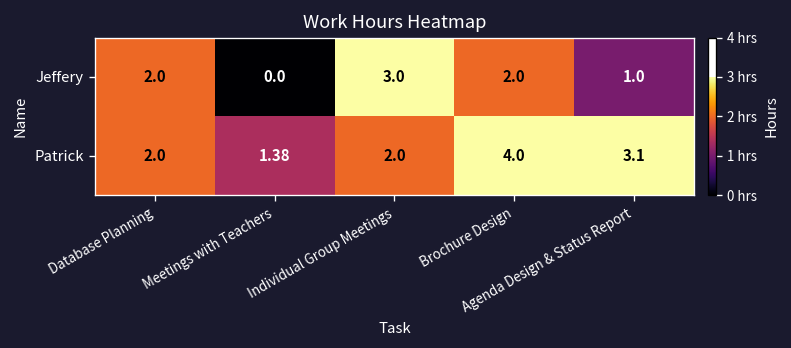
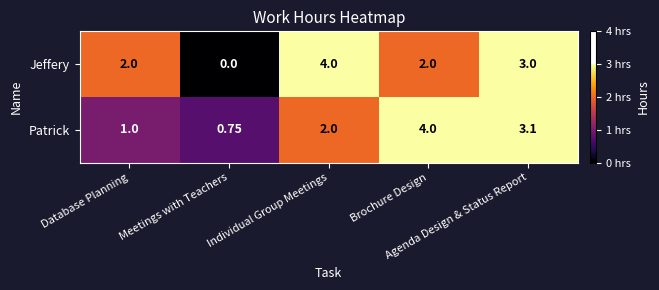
  {
    "Jeffery": {
      "Database Planning": 2.0,
      "Meetings with Teachers": 0.0,
-     "Individual Group Meetings": 3.0,
+     "Individual Group Meetings": 4.0,
      "Brochure Design": 2.0,
-     "Agenda Design & Status Report": 1.0
+     "Agenda Design & Status Report": 3.0
    },
    "Patrick": {
-     "Database Planning": 2.0,
-     "Meetings with Teachers": 1.38,
+     "Database Planning": 1.0,
+     "Meetings with Teachers": 0.75,
      "Individual Group Meetings": 2.0,
      "Brochure Design": 4.0,
      "Agenda Design & Status Report": 3.1
    }
  }
